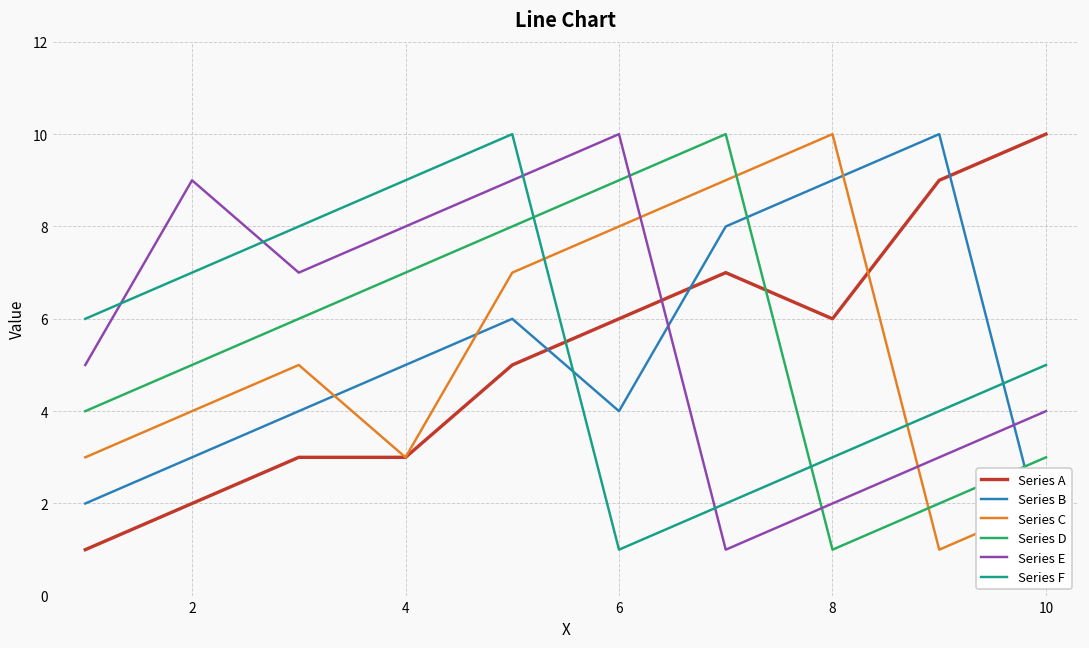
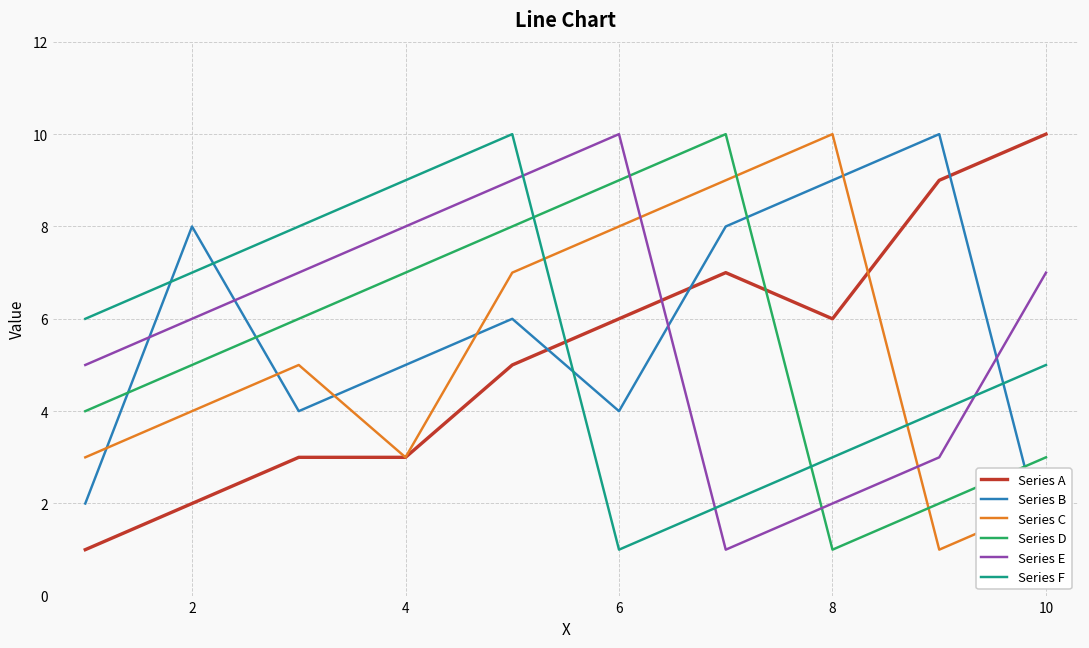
  {
    "Series A": {
      "2": 2,
      "6": 6,
      "8": 6,
      "10": 10
    },
    "Series B": {
-     "2": 3,
+     "2": 8,
      "4": 5,
      "6": 4,
      "8": 9
    },
    "Series C": {
      "2": 4,
      "6": 8,
      "8": 10
    },
    "Series E": {
-     "2": 9,
+     "2": 6,
      "4": 8,
      "6": 10,
      "8": 2,
-     "10": 4
+     "10": 7
    }
  }
